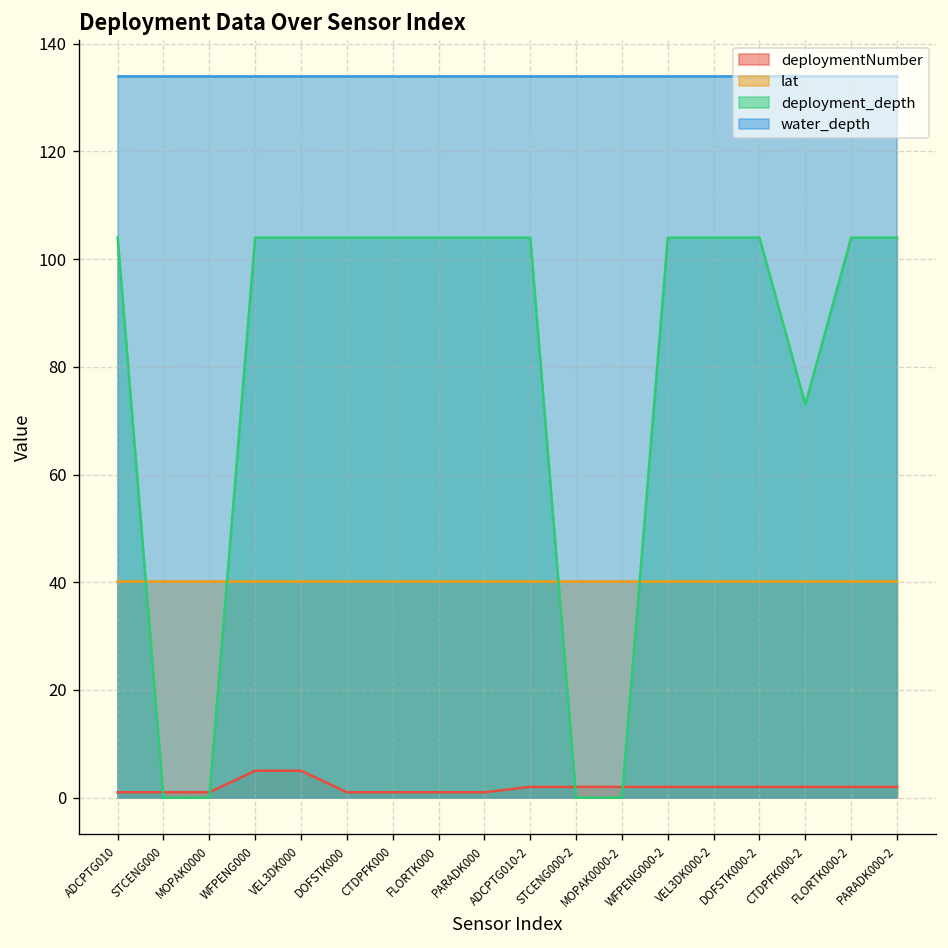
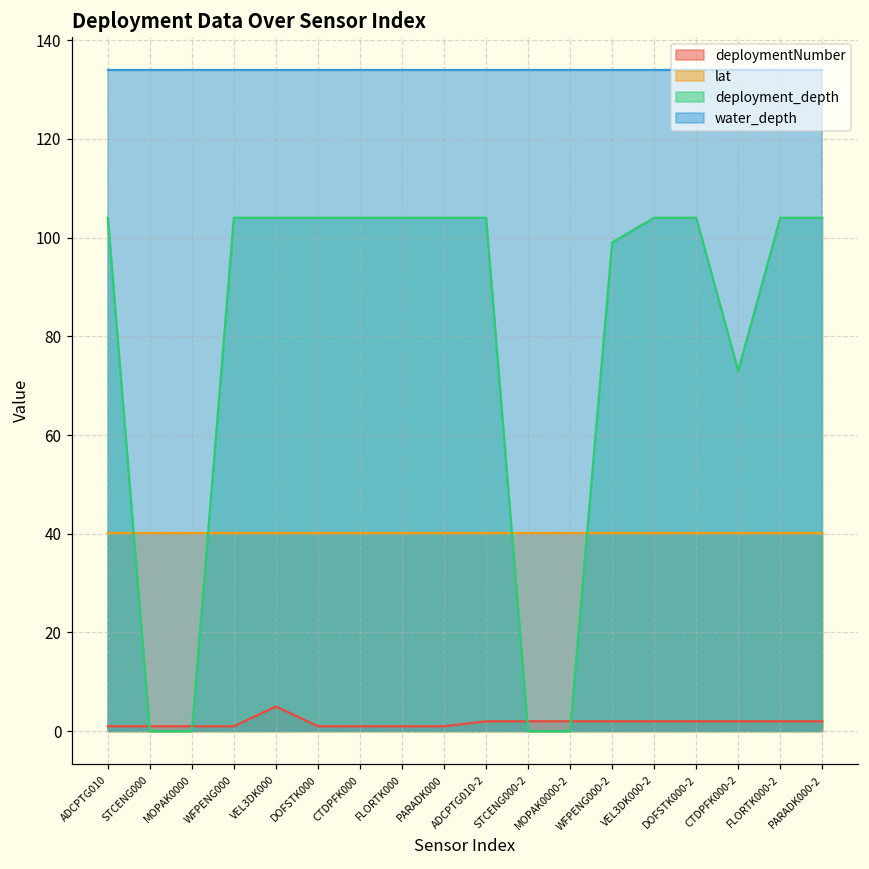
  {
    "deploymentNumber": {
      "ADCPTG010": 1,
      "STCENG000": 1,
      "MOPAK0000": 1,
-     "WFPENG000": 5,
+     "WFPENG000": 1,
      "VEL3DK000": 5,
      "DOFSTK000": 1,
      "CTDPFK000": 1,
      "FLORTK000": 1,
      "PARADK000": 1,
      "ADCPTG010-2": 2,
      "STCENG000-2": 2,
      "MOPAK0000-2": 2,
      "WFPENG000-2": 2,
      "VEL3DK000-2": 2,
      "DOFSTK000-2": 2,
      "CTDPFK000-2": 2,
      "FLORTK000-2": 2,
      "PARADK000-2": 2
    },
    "lat": {
      "ADCPTG010": 40,
      "STCENG000": 40,
      "MOPAK0000": 40,
      "WFPENG000": 40,
      "VEL3DK000": 40,
      "DOFSTK000": 40,
      "CTDPFK000": 40,
      "FLORTK000": 40,
      "PARADK000": 40,
      "ADCPTG010-2": 40,
      "STCENG000-2": 40,
      "MOPAK0000-2": 40,
      "WFPENG000-2": 40,
      "VEL3DK000-2": 40,
      "DOFSTK000-2": 40,
      "CTDPFK000-2": 40,
      "FLORTK000-2": 40,
      "PARADK000-2": 40
    },
    "deployment_depth": {
      "ADCPTG010": 104,
      "STCENG000": 0,
      "MOPAK0000": 0,
      "WFPENG000": 104,
      "VEL3DK000": 104,
      "DOFSTK000": 104,
      "CTDPFK000": 104,
      "FLORTK000": 104,
      "PARADK000": 104,
      "ADCPTG010-2": 104,
      "STCENG000-2": 0,
      "MOPAK0000-2": 0,
-     "WFPENG000-2": 104,
+     "WFPENG000-2": 99,
      "VEL3DK000-2": 104,
      "DOFSTK000-2": 104,
      "CTDPFK000-2": 73,
      "FLORTK000-2": 104,
      "PARADK000-2": 104
    },
    "water_depth": {
      "ADCPTG010": 134,
      "STCENG000": 134,
      "MOPAK0000": 134,
      "WFPENG000": 134,
      "VEL3DK000": 134,
      "DOFSTK000": 134,
      "CTDPFK000": 134,
      "FLORTK000": 134,
      "PARADK000": 134,
      "ADCPTG010-2": 134,
      "STCENG000-2": 134,
      "MOPAK0000-2": 134,
      "WFPENG000-2": 134,
      "VEL3DK000-2": 134
    }
  }
